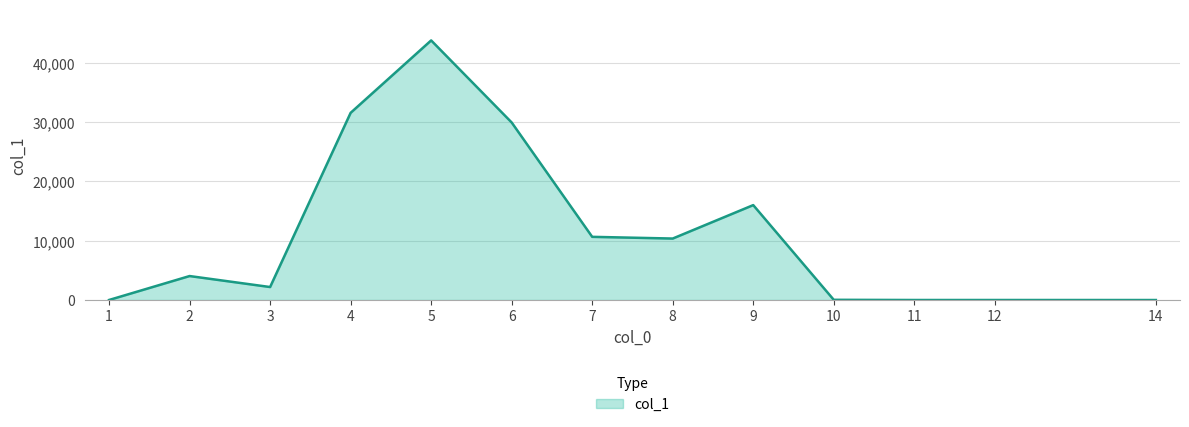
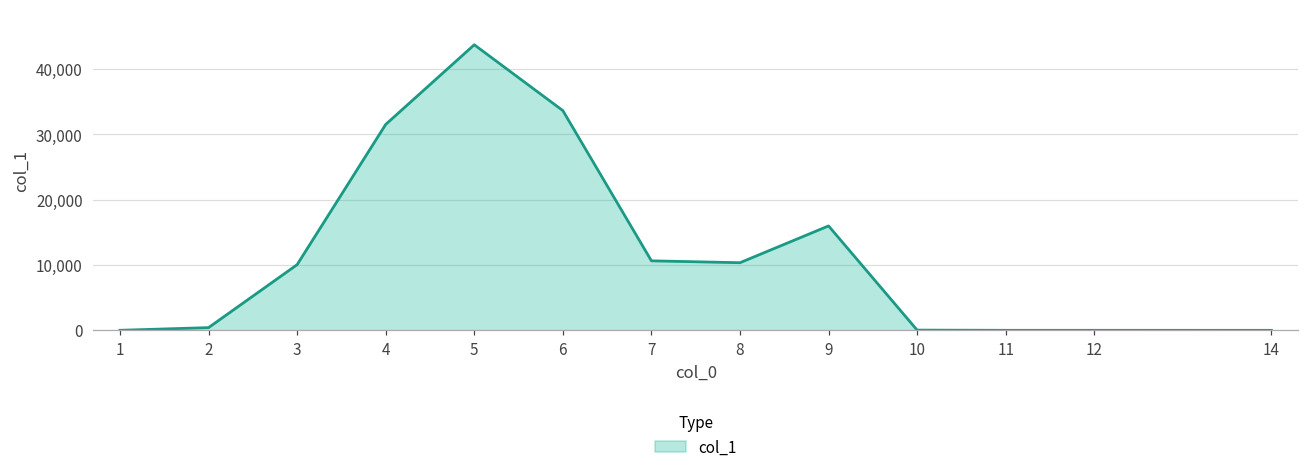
  {
    "1": "0",
-   "2": "4,000",
-   "3": "2,000",
+   "2": "0",
+   "3": "10,000",
    "4": "32,000",
    "5": "44,000",
-   "6": "30,000",
+   "6": "34,000",
    "7": "11,000",
    "8": "10,000",
    "9": "16,000",
    "10": "0",
    "11": "0",
    "12": "0",
    "14": "0"
  }
